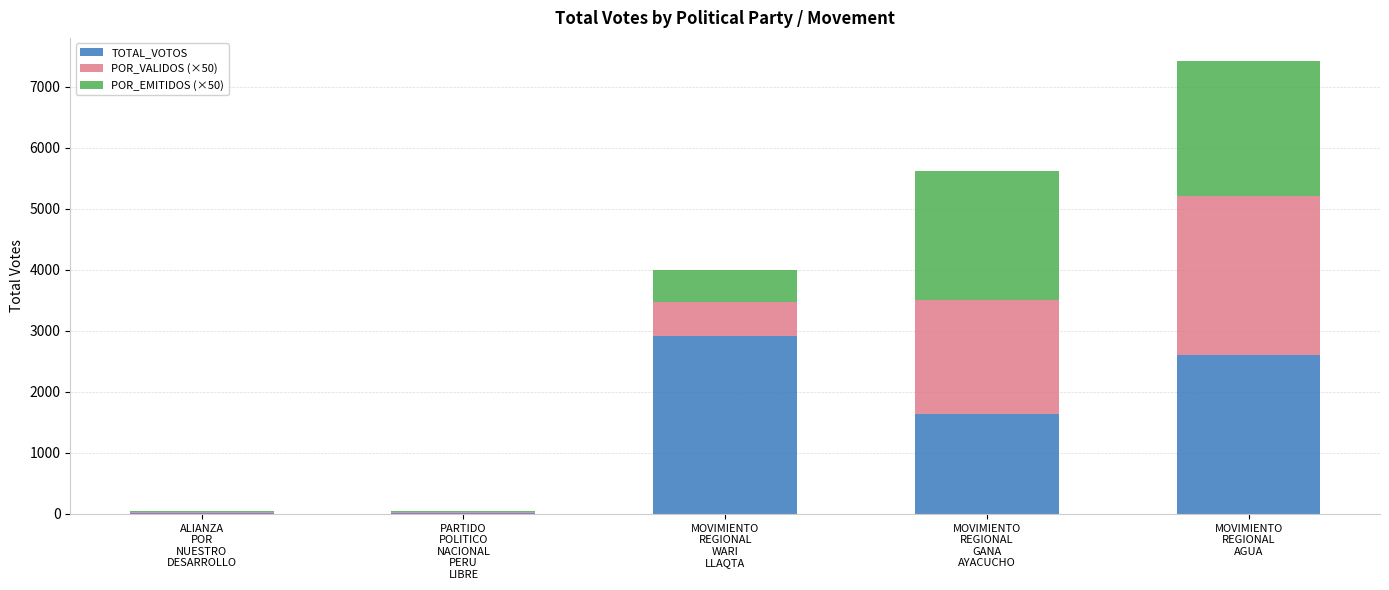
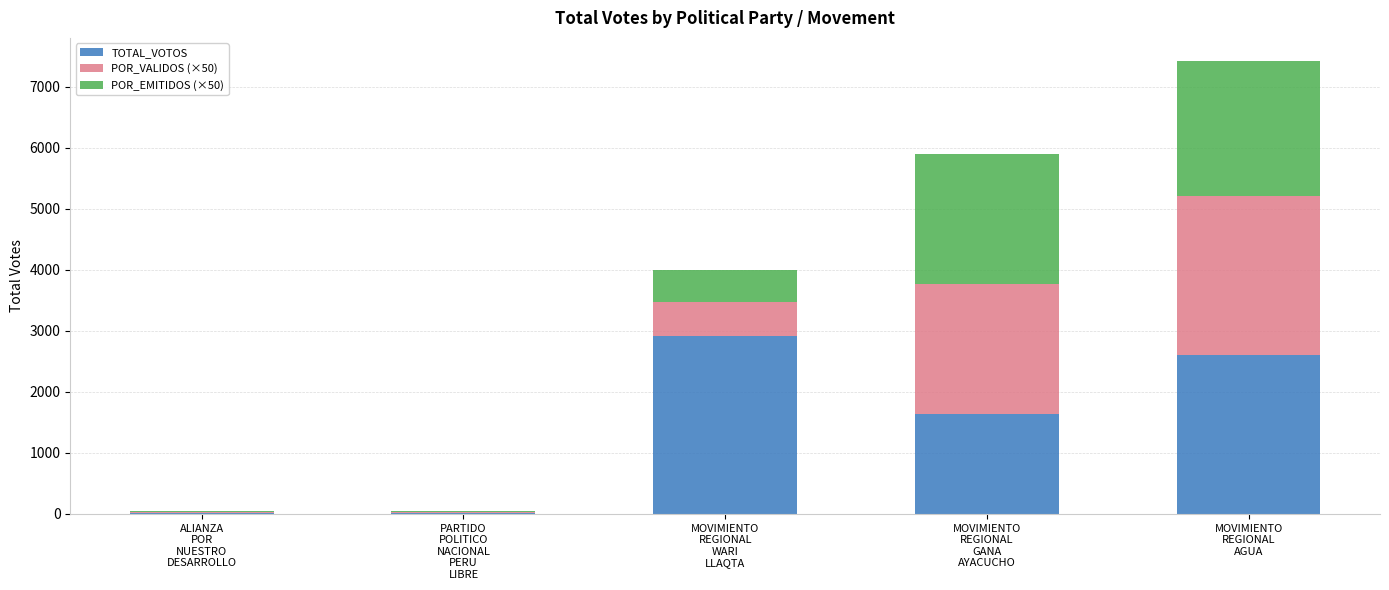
  {
    "TOTAL_VOTOS": {
      "MOVIMIENTO REGIONAL WARI LLAQTA": 2900,
      "MOVIMIENTO REGIONAL GANA AYACUCHO": 1600,
      "MOVIMIENTO REGIONAL AGUA": 2600
    },
    "POR_VALIDOS (×50)": {
      "MOVIMIENTO REGIONAL WARI LLAQTA": 600,
-     "MOVIMIENTO REGIONAL GANA AYACUCHO": 1900,
+     "MOVIMIENTO REGIONAL GANA AYACUCHO": 2100,
      "MOVIMIENTO REGIONAL AGUA": 2600
    },
    "POR_EMITIDOS (×50)": {
      "MOVIMIENTO REGIONAL WARI LLAQTA": 500,
      "MOVIMIENTO REGIONAL GANA AYACUCHO": 2100,
      "MOVIMIENTO REGIONAL AGUA": 2200
    }
  }
